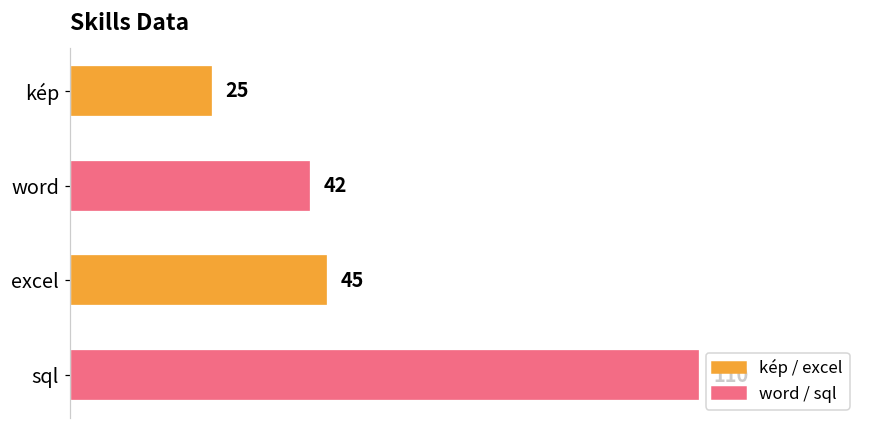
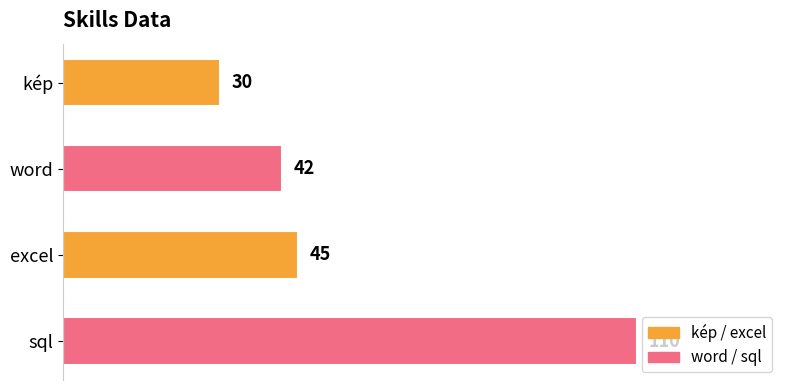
  {
-   "kép": 25,
+   "kép": 30,
    "word": 42,
    "excel": 45
  }
